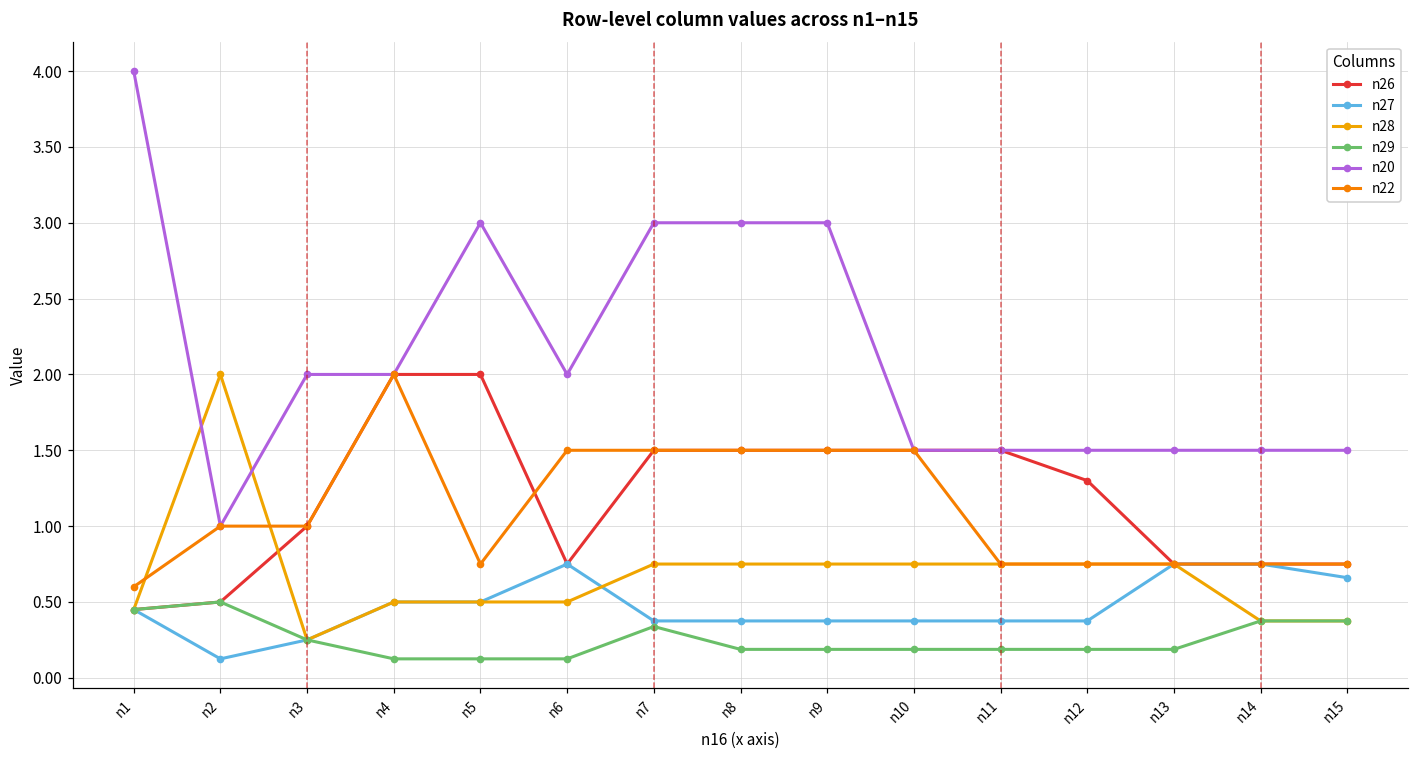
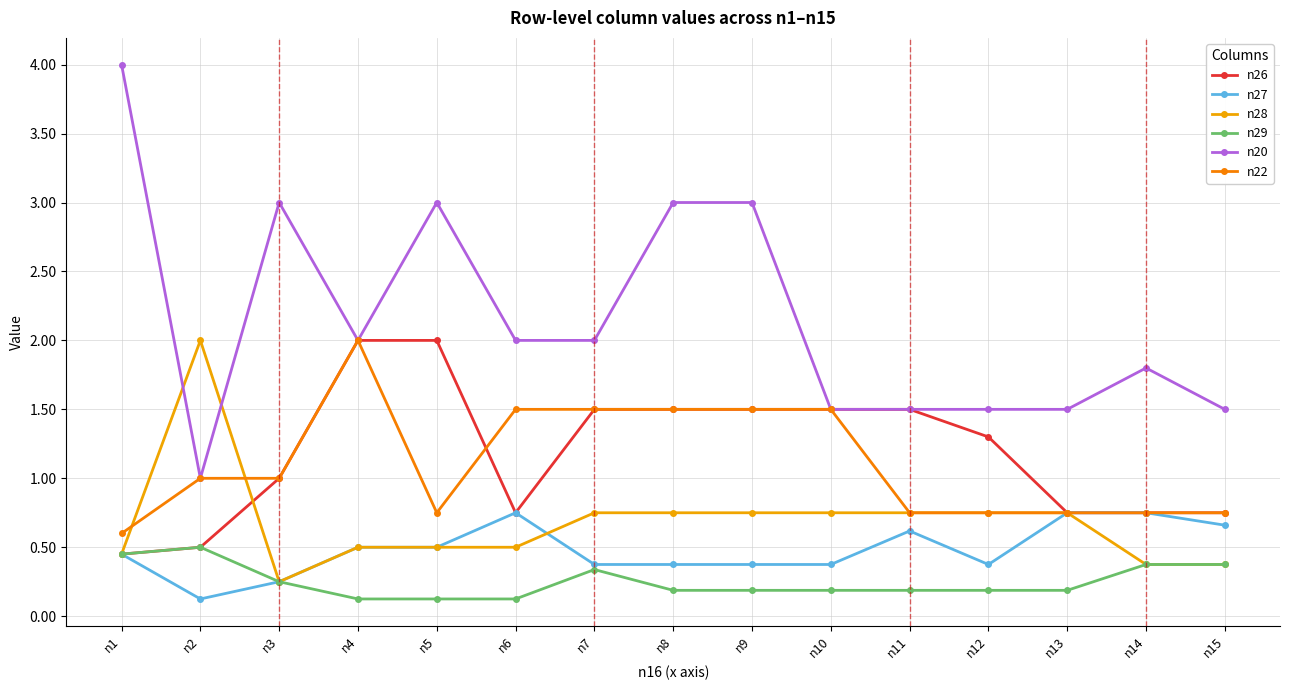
  {
    "n26": {
      "n5": 2.00,
      "n12": 1.30
    },
    "n27": {
      "n2": 0.13,
      "n7": 0.38,
      "n8": 0.38,
      "n9": 0.38,
      "n10": 0.38,
-     "n11": 0.38,
+     "n11": 0.62,
      "n12": 0.38,
      "n15": 0.66
    },
    "n29": {
      "n4": 0.13,
      "n5": 0.13,
      "n6": 0.13,
      "n7": 0.34,
      "n8": 0.19,
      "n9": 0.19,
      "n10": 0.19,
      "n11": 0.19,
      "n12": 0.19,
      "n13": 0.19
    },
    "n20": {
      "n1": 4.0,
-     "n3": 2,
+     "n3": 3,
      "n5": 3.0,
      "n6": 2.0,
-     "n7": 3,
+     "n7": 2,
      "n8": 3.0,
      "n9": 3.0,
      "n12": 1.5,
      "n13": 1.5,
-     "n14": 1.5,
+     "n14": 1.8,
      "n15": 1.5
    }
  }
